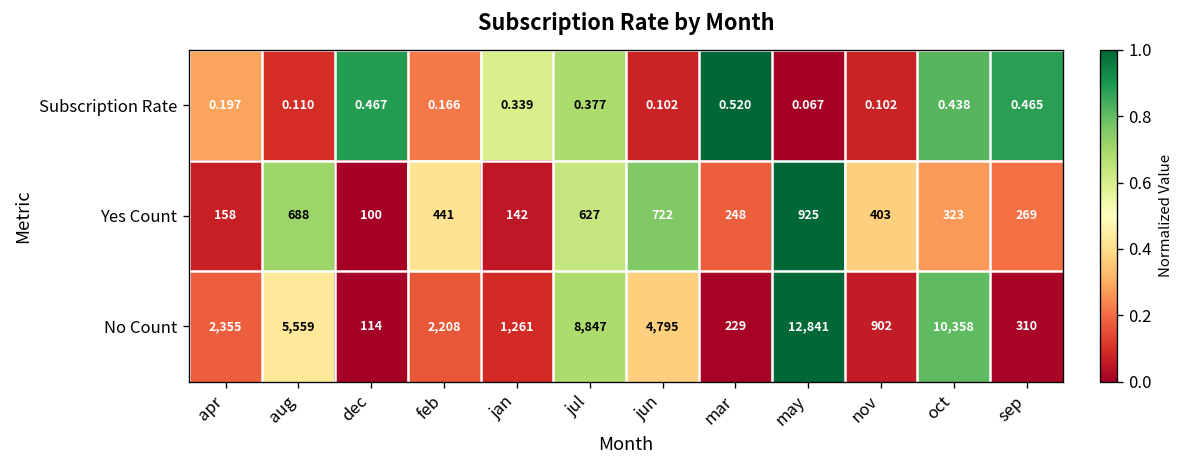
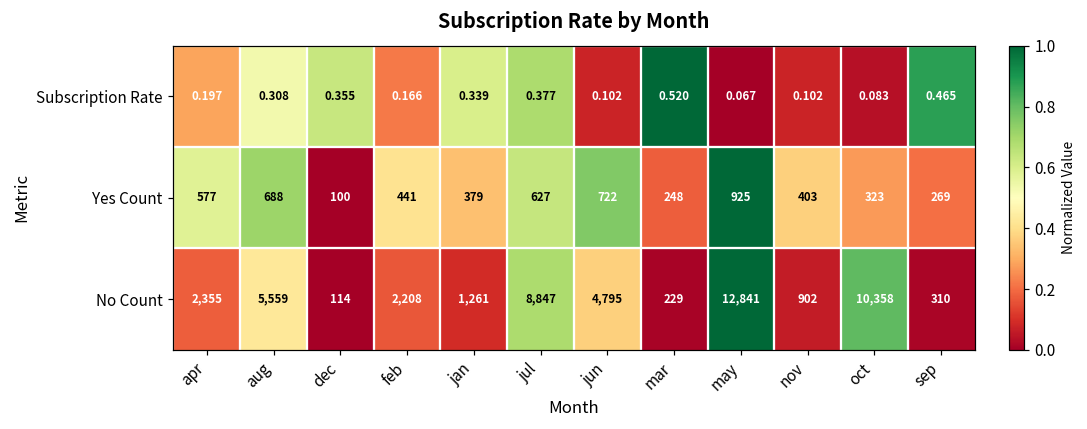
  {
    "Subscription Rate": {
      "apr": "0.197",
-     "aug": "0.110",
-     "dec": "0.467",
+     "aug": "0.308",
+     "dec": "0.355",
      "feb": "0.166",
      "jan": "0.339",
      "jul": "0.377",
      "jun": "0.102",
      "mar": "0.520",
      "may": "0.067",
      "nov": "0.102",
-     "oct": "0.438",
+     "oct": "0.083",
      "sep": "0.465"
    },
    "Yes Count": {
-     "apr": "158",
+     "apr": "577",
      "aug": "688",
      "dec": "100",
      "feb": "441",
-     "jan": "142",
+     "jan": "379",
      "jul": "627",
      "jun": "722",
      "mar": "248",
      "may": "925",
      "nov": "403",
      "oct": "323",
      "sep": "269"
    },
    "No Count": {
      "apr": "2,355",
      "aug": "5,559",
      "dec": "114",
      "feb": "2,208",
      "jan": "1,261",
      "jul": "8,847",
      "jun": "4,795",
      "mar": "229",
      "may": "12,841",
      "nov": "902",
      "oct": "10,358",
      "sep": "310"
    }
  }
